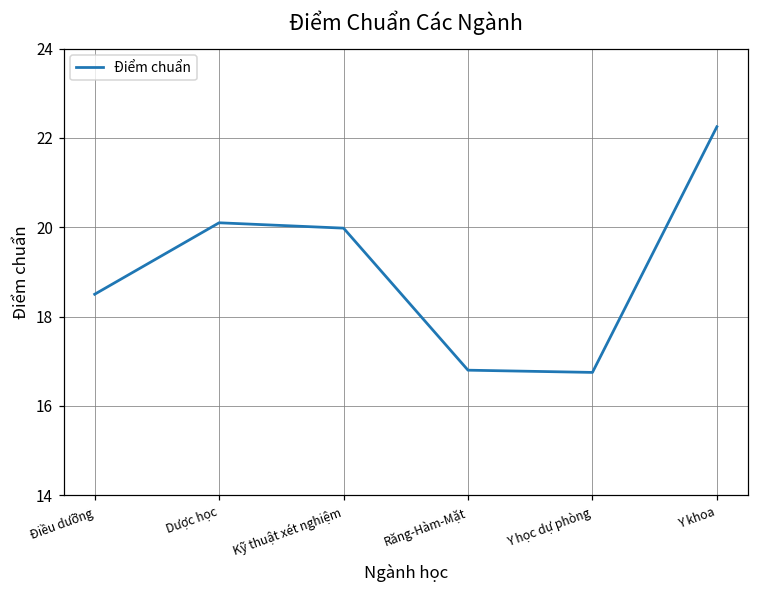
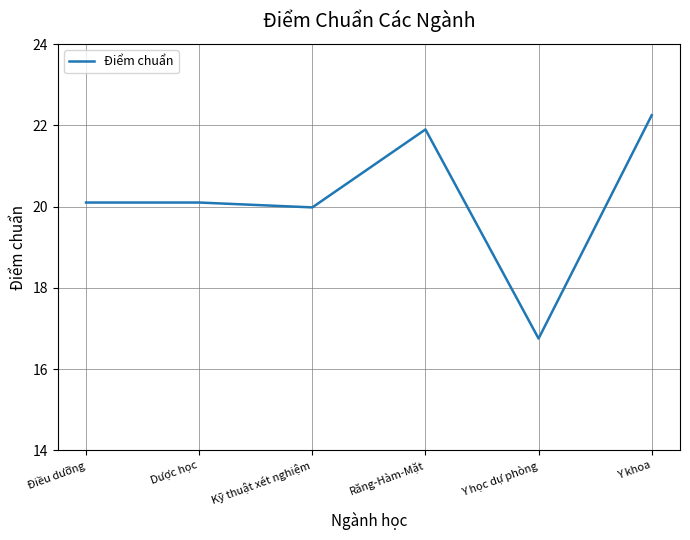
  {
-   "Điều dưỡng": 18.5,
+   "Điều dưỡng": 20.1,
    "Dược học": 20.1,
    "Kỹ thuật xét nghiệm": 20.0,
-   "Răng-Hàm-Mặt": 16.8,
+   "Răng-Hàm-Mặt": 21.9,
    "Y học dự phòng": 16.8,
    "Y khoa": 22.3
  }
